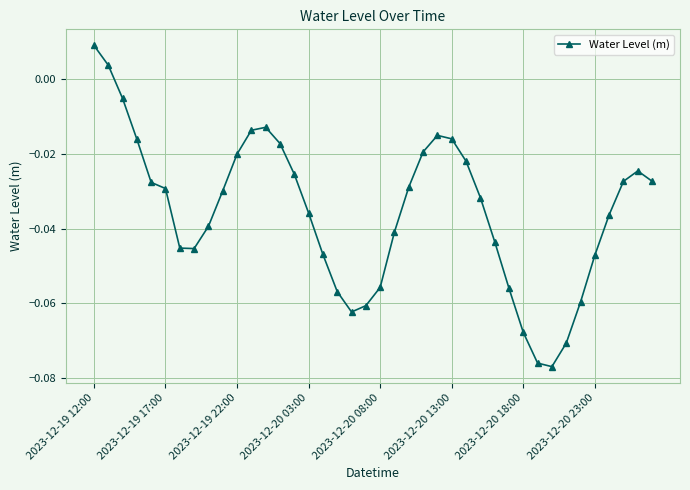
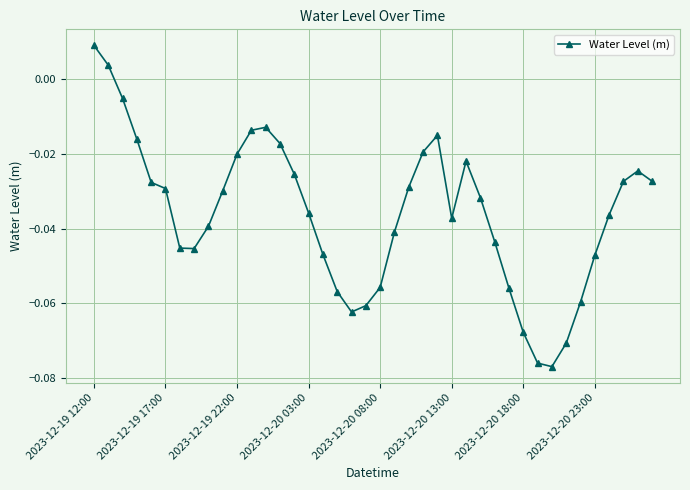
  {
    "2023-12-19 12:00": 0.009,
    "2023-12-19 17:00": -0.029,
    "2023-12-19 22:00": -0.020,
    "2023-12-20 03:00": -0.036,
    "2023-12-20 08:00": -0.056,
-   "2023-12-20 13:00": -0.016,
+   "2023-12-20 13:00": -0.037,
    "2023-12-20 18:00": -0.068,
    "2023-12-20 23:00": -0.047
  }
